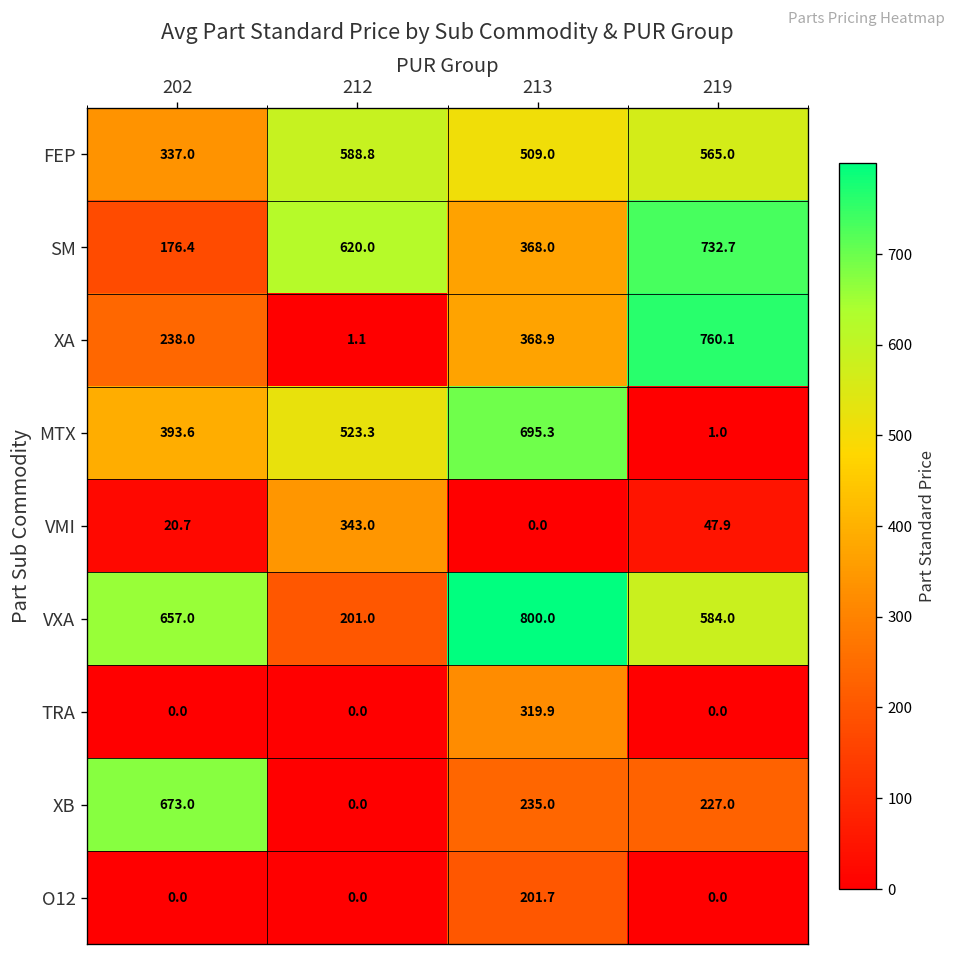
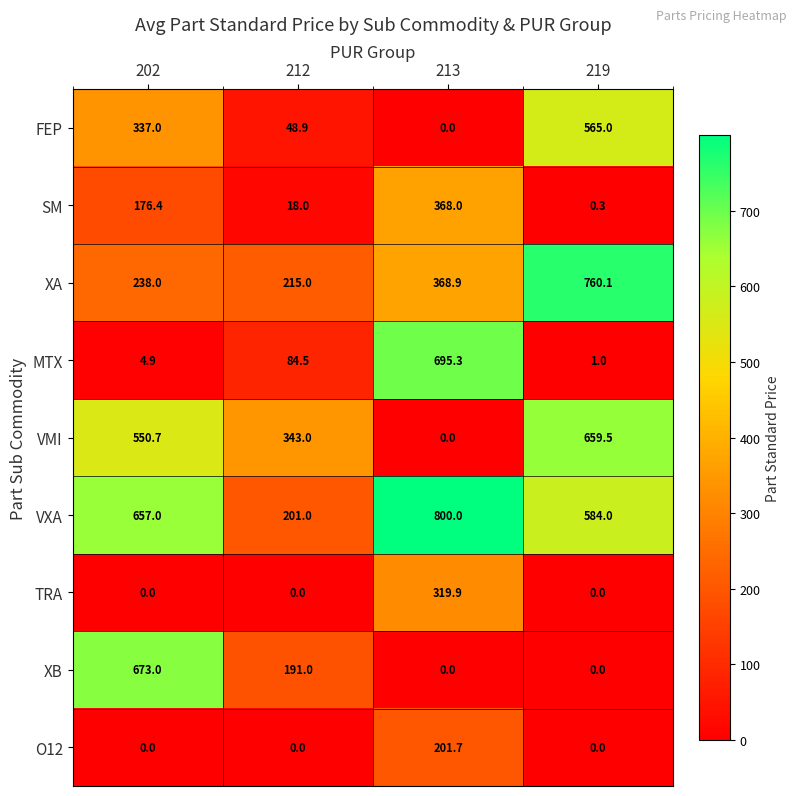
  {
    "FEP": {
      "202": 337.0,
-     "212": 588.8,
-     "213": 509.0,
+     "212": 48.9,
+     "213": 0.0,
      "219": 565.0
    },
    "SM": {
      "202": 176.4,
-     "212": 620.0,
+     "212": 18.0,
      "213": 368.0,
-     "219": 732.7
+     "219": 0.3
    },
    "XA": {
      "202": 238.0,
-     "212": 1.1,
+     "212": 215.0,
      "213": 368.9,
      "219": 760.1
    },
    "MTX": {
-     "202": 393.6,
-     "212": 523.3,
+     "202": 4.9,
+     "212": 84.5,
      "213": 695.3,
      "219": 1.0
    },
    "VMI": {
-     "202": 20.7,
+     "202": 550.7,
      "212": 343.0,
      "213": 0.0,
-     "219": 47.9
+     "219": 659.5
    },
    "VXA": {
      "202": 657.0,
      "212": 201.0,
      "213": 800.0,
      "219": 584.0
    },
    "TRA": {
      "202": 0.0,
      "212": 0.0,
      "213": 319.9,
      "219": 0.0
    },
    "XB": {
      "202": 673.0,
-     "212": 0.0,
-     "213": 235.0,
-     "219": 227.0
+     "212": 191.0,
+     "213": 0.0,
+     "219": 0.0
    },
    "O12": {
      "202": 0.0,
      "212": 0.0,
      "213": 201.7,
      "219": 0.0
    }
  }
